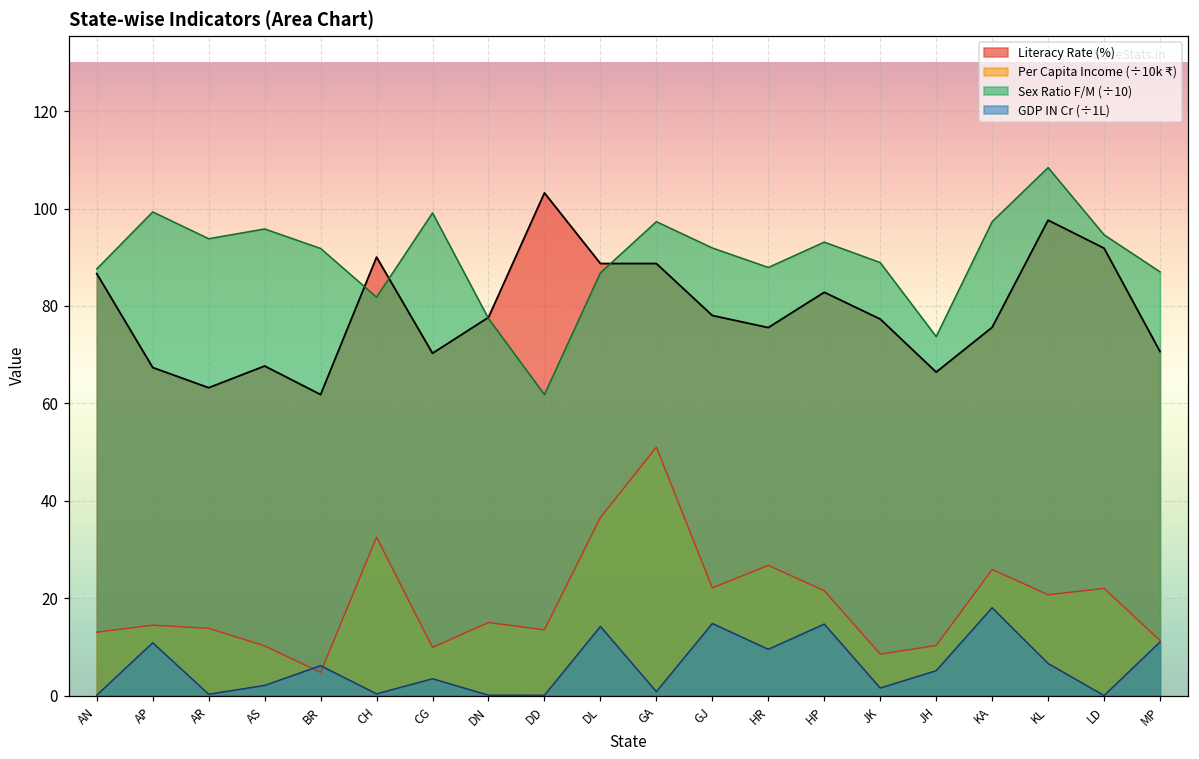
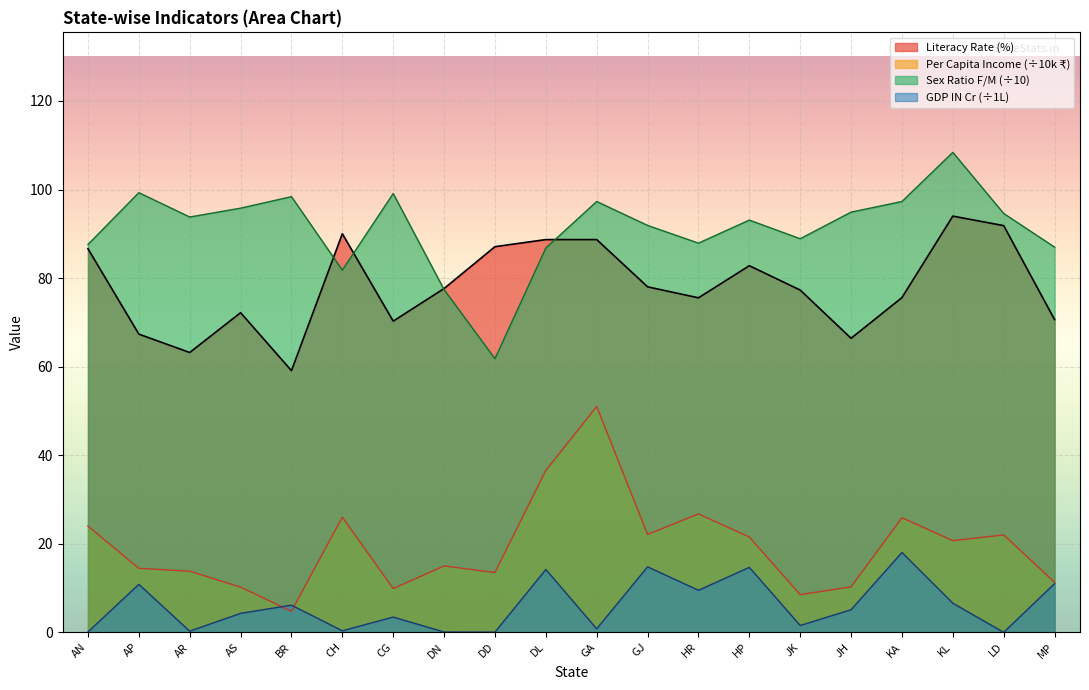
  {
    "Literacy Rate (%)": {
      "AN": 87,
      "AP": 67,
      "AR": 63,
-     "AS": 68,
-     "BR": 62,
+     "AS": 72,
+     "BR": 59,
      "CH": 90,
      "CG": 70,
-     "DD": 103,
+     "DD": 87,
      "DL": 89,
      "GA": 89,
      "GJ": 78,
      "HR": 76,
      "HP": 83,
      "JK": 77,
      "JH": 66,
      "KA": 76,
-     "KL": 98,
+     "KL": 94,
      "LD": 92,
      "MP": 71
    },
    "Per Capita Income (÷10k ₹)": {
-     "AN": 13,
+     "AN": 24,
      "AP": 14,
      "AR": 14,
      "AS": 10,
      "BR": 5,
-     "CH": 33,
+     "CH": 26,
      "CG": 10,
      "DN": 15,
      "DD": 14,
      "DL": 37,
      "GA": 51,
      "GJ": 22,
      "HR": 27,
      "HP": 22,
      "JK": 9,
      "JH": 10,
      "KA": 26,
      "KL": 21,
      "LD": 22
    },
    "Sex Ratio F/M (÷10)": {
      "AN": 88,
      "AP": 99,
      "AR": 94,
      "AS": 96,
-     "BR": 92,
+     "BR": 98,
      "CH": 82,
      "CG": 99,
      "DD": 62,
      "DL": 87,
      "GA": 97,
      "GJ": 92,
      "HR": 88,
      "HP": 93,
      "JK": 89,
-     "JH": 74,
+     "JH": 95,
      "KA": 97,
      "KL": 108,
      "LD": 95,
      "MP": 87
    },
    "GDP IN Cr (÷1L)": {
      "AN": 0,
      "AP": 11,
      "AR": 0,
-     "AS": 2,
+     "AS": 4,
      "BR": 6,
      "CH": 0,
      "CG": 3,
      "DN": 0,
      "DD": 0,
      "DL": 14,
      "GA": 1,
      "GJ": 15,
      "HR": 10,
      "HP": 15,
      "JK": 2,
      "JH": 5,
      "KA": 18,
      "KL": 7,
      "LD": 0
    }
  }
